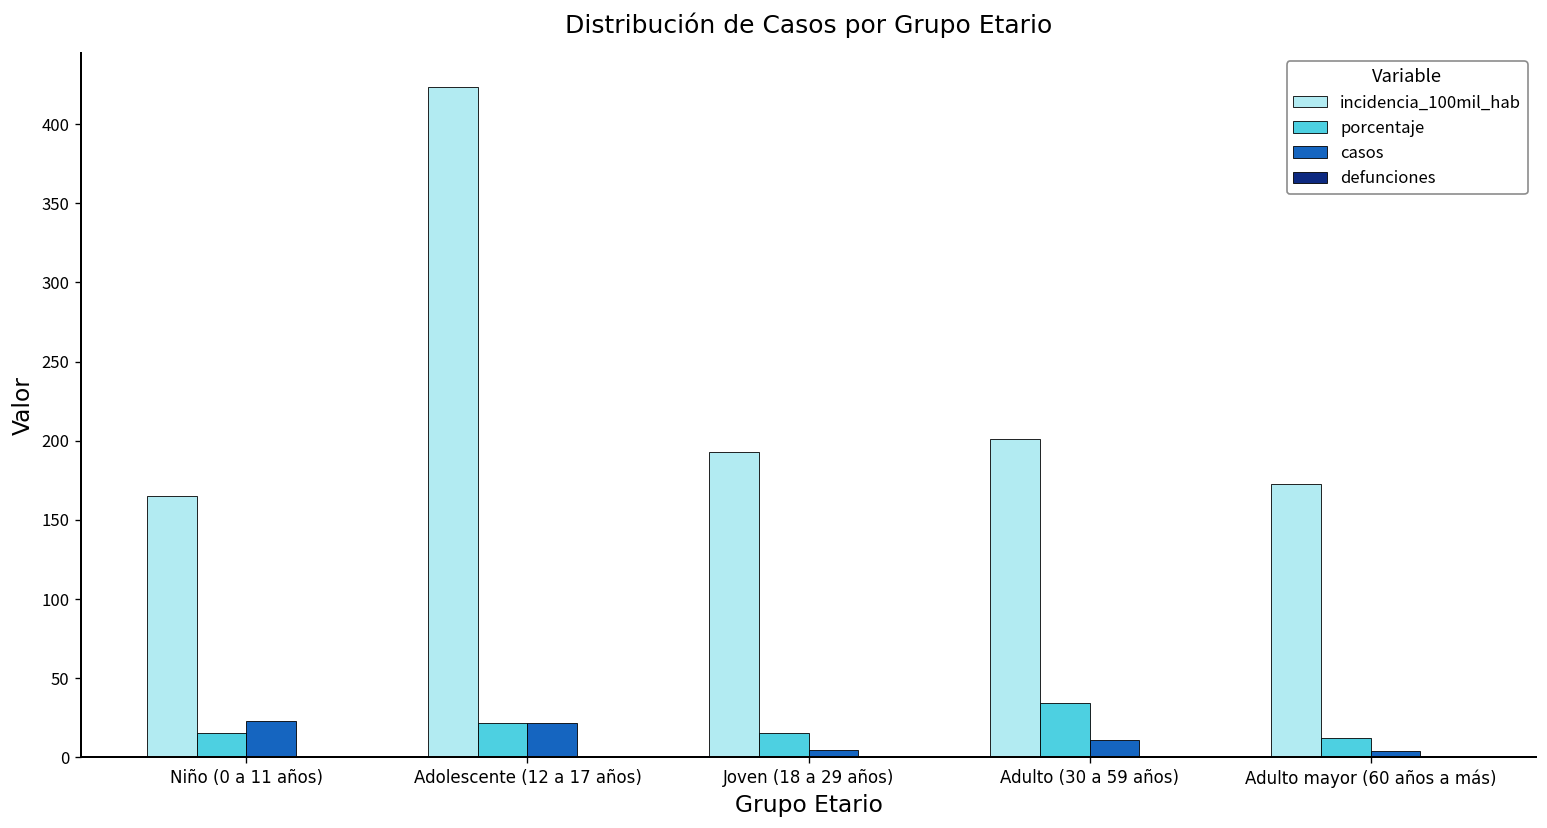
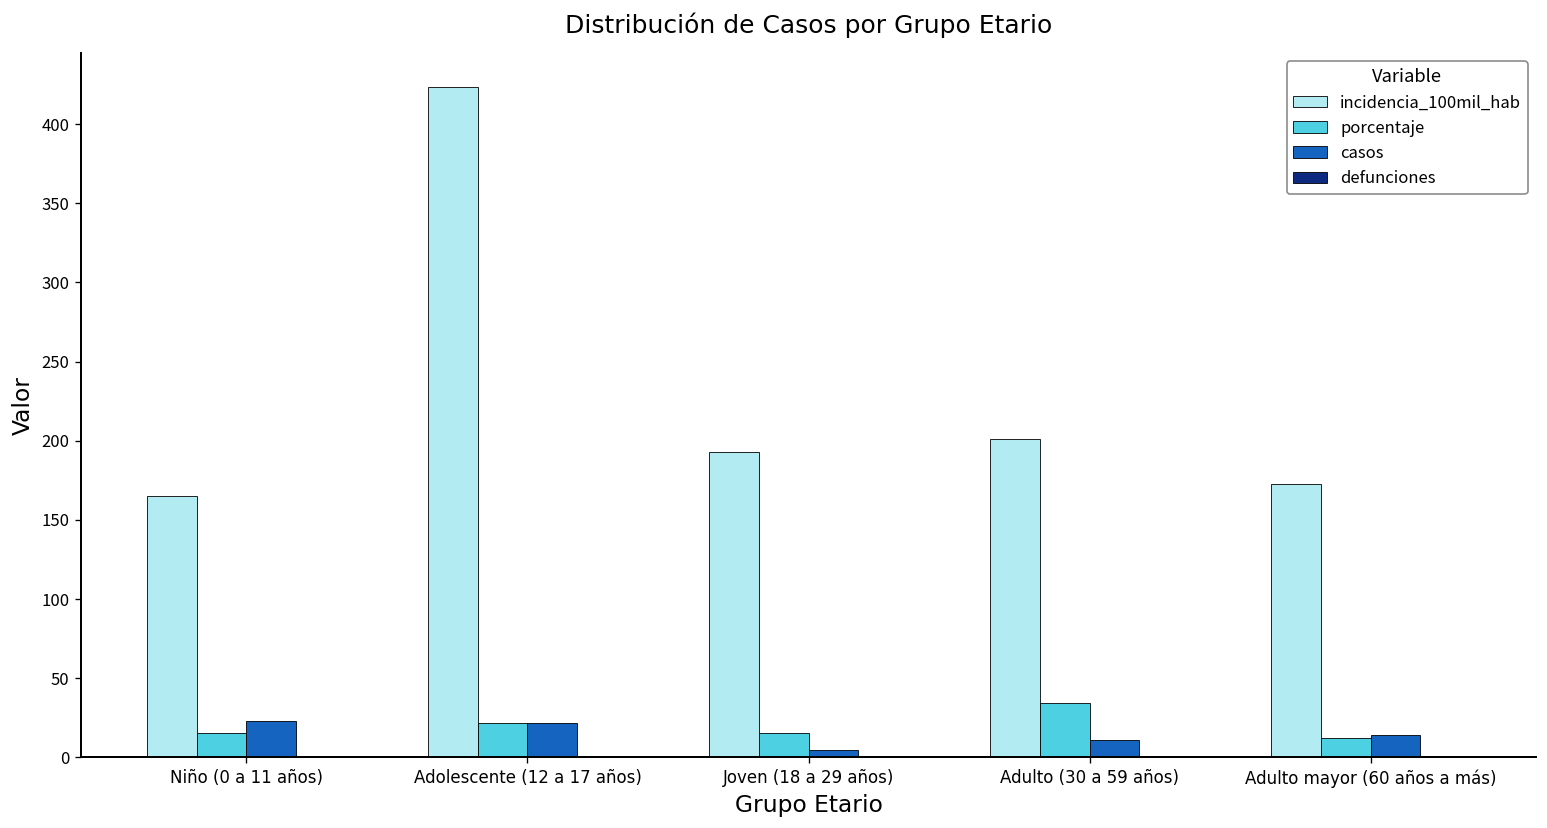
  {
    "incidencia_100mil_hab": {
      "Niño (0 a 11 años)": 165,
      "Adolescente (12 a 17 años)": 424,
      "Joven (18 a 29 años)": 193,
      "Adulto (30 a 59 años)": 201,
      "Adulto mayor (60 años a más)": 173
    },
    "porcentaje": {
      "Niño (0 a 11 años)": 16,
      "Adolescente (12 a 17 años)": 22,
      "Joven (18 a 29 años)": 16,
      "Adulto (30 a 59 años)": 34,
      "Adulto mayor (60 años a más)": 13
    },
    "casos": {
      "Niño (0 a 11 años)": 23,
      "Adolescente (12 a 17 años)": 22,
      "Joven (18 a 29 años)": 5,
      "Adulto (30 a 59 años)": 11,
-     "Adulto mayor (60 años a más)": 4
+     "Adulto mayor (60 años a más)": 14
    },
    "defunciones": {
      "Niño (0 a 11 años)": 0,
      "Adolescente (12 a 17 años)": 0,
      "Joven (18 a 29 años)": 0,
      "Adulto (30 a 59 años)": 0,
      "Adulto mayor (60 años a más)": 0
    }
  }
